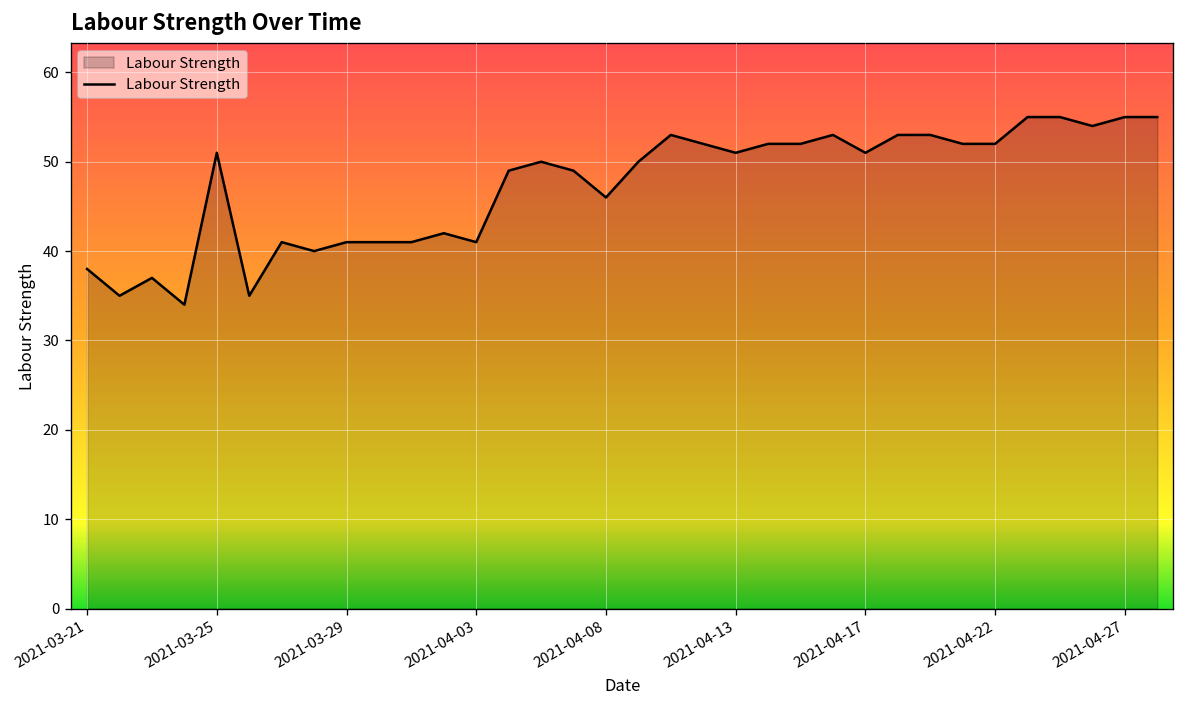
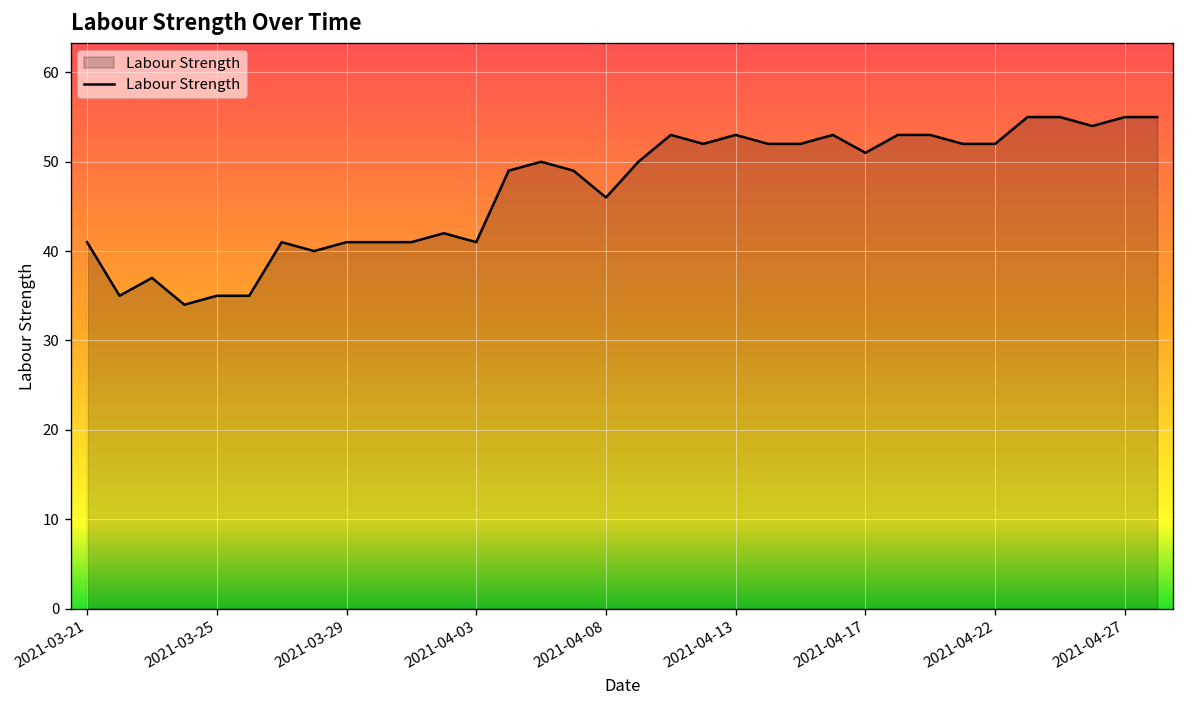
  {
-   "2021-03-21": 38,
-   "2021-03-25": 51,
+   "2021-03-21": 41,
+   "2021-03-25": 35,
    "2021-03-29": 41,
    "2021-04-03": 41,
    "2021-04-08": 46,
-   "2021-04-13": 51,
+   "2021-04-13": 53,
    "2021-04-17": 51,
    "2021-04-22": 52,
    "2021-04-27": 55
  }
